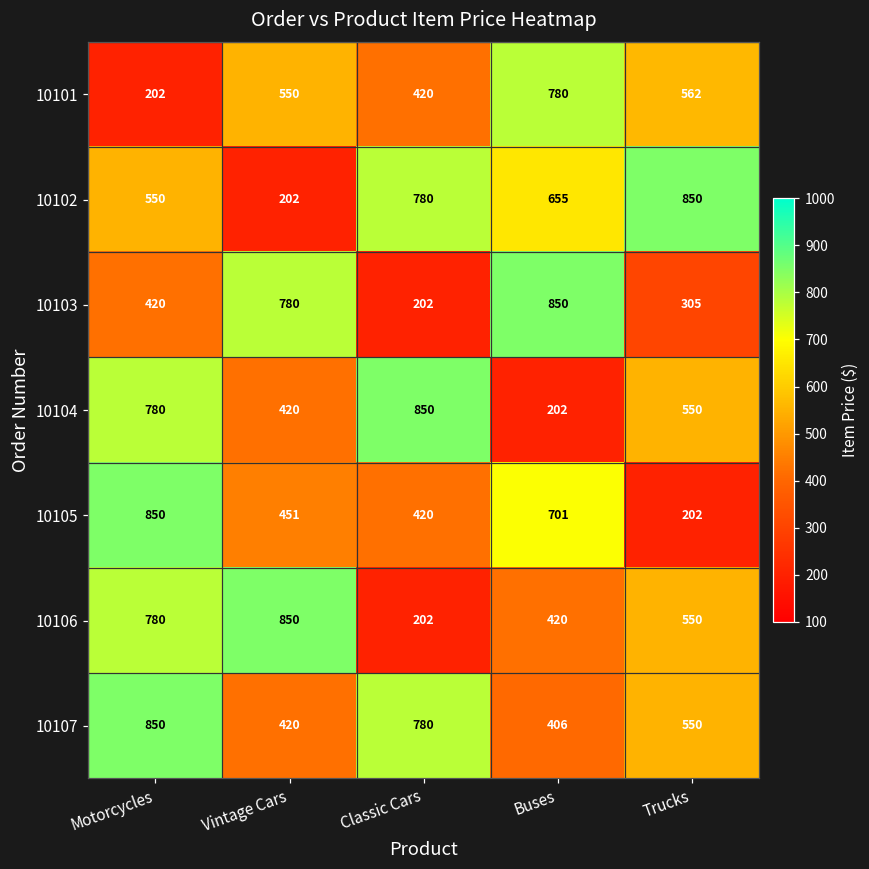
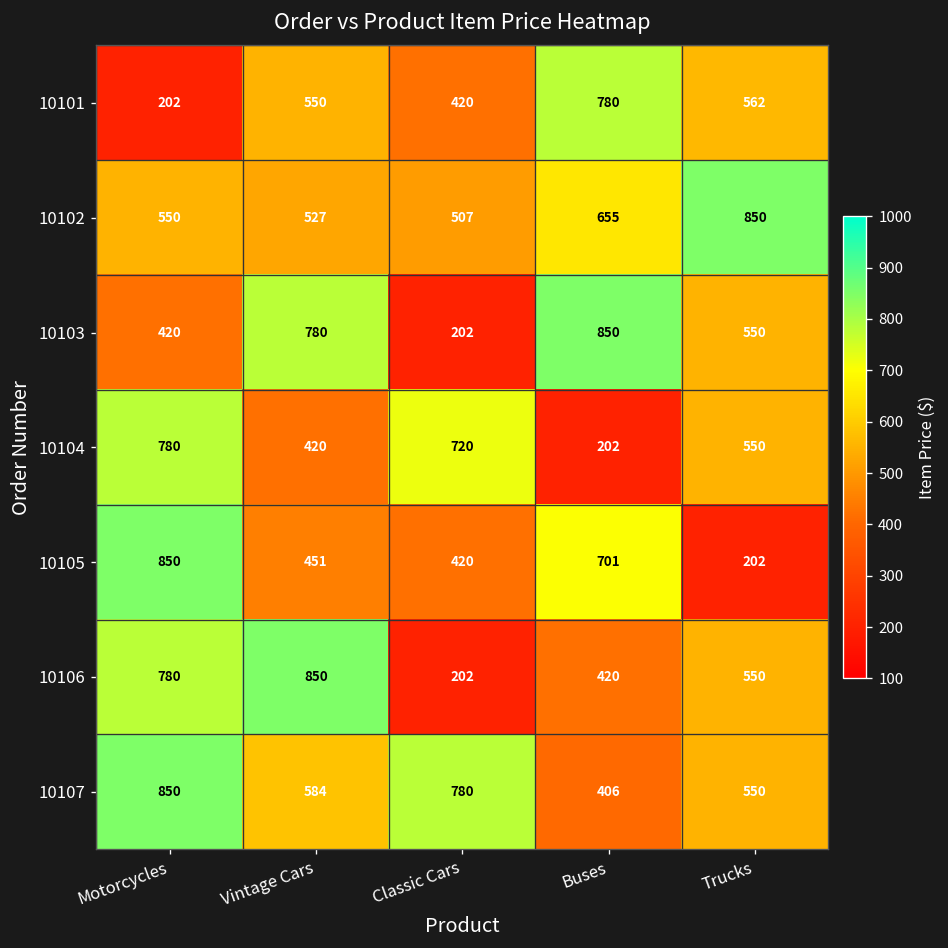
  {
    "10101": {
      "Motorcycles": 202,
      "Vintage Cars": 550,
      "Classic Cars": 420,
      "Buses": 780,
      "Trucks": 562
    },
    "10102": {
      "Motorcycles": 550,
-     "Vintage Cars": 202,
-     "Classic Cars": 780,
+     "Vintage Cars": 527,
+     "Classic Cars": 507,
      "Buses": 655,
      "Trucks": 850
    },
    "10103": {
      "Motorcycles": 420,
      "Vintage Cars": 780,
      "Classic Cars": 202,
      "Buses": 850,
-     "Trucks": 305
+     "Trucks": 550
    },
    "10104": {
      "Motorcycles": 780,
      "Vintage Cars": 420,
-     "Classic Cars": 850,
+     "Classic Cars": 720,
      "Buses": 202,
      "Trucks": 550
    },
    "10105": {
      "Motorcycles": 850,
      "Vintage Cars": 451,
      "Classic Cars": 420,
      "Buses": 701,
      "Trucks": 202
    },
    "10106": {
      "Motorcycles": 780,
      "Vintage Cars": 850,
      "Classic Cars": 202,
      "Buses": 420,
      "Trucks": 550
    },
    "10107": {
      "Motorcycles": 850,
-     "Vintage Cars": 420,
+     "Vintage Cars": 584,
      "Classic Cars": 780,
      "Buses": 406,
      "Trucks": 550
    }
  }
